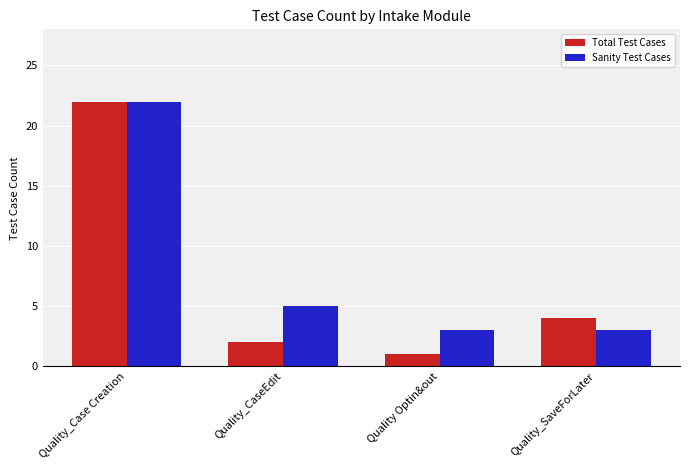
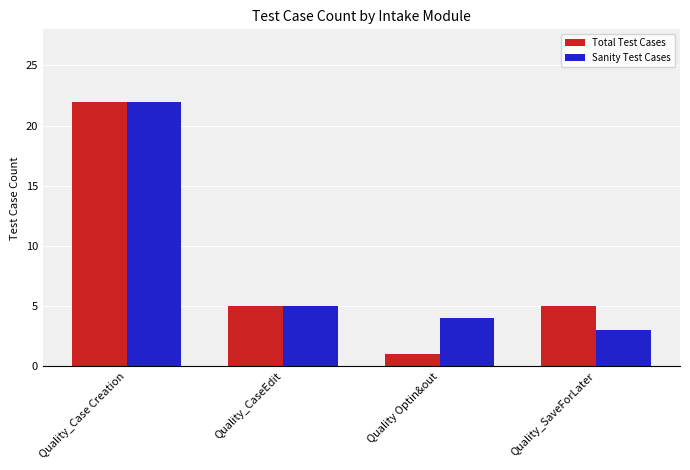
  {
    "Total Test Cases": {
      "Quality_Case Creation": 22,
-     "Quality_CaseEdit": 2,
+     "Quality_CaseEdit": 5,
      "Quality Optin&out": 1,
-     "Quality_SaveForLater": 4
+     "Quality_SaveForLater": 5
    },
    "Sanity Test Cases": {
      "Quality_Case Creation": 22,
      "Quality_CaseEdit": 5,
-     "Quality Optin&out": 3,
+     "Quality Optin&out": 4,
      "Quality_SaveForLater": 3
    }
  }
